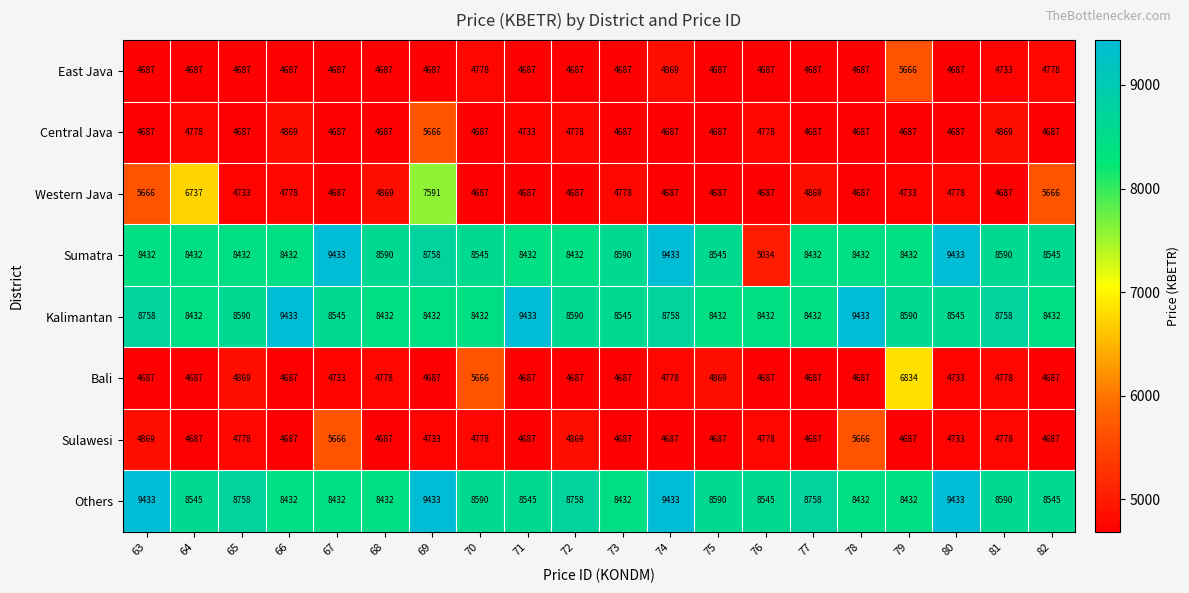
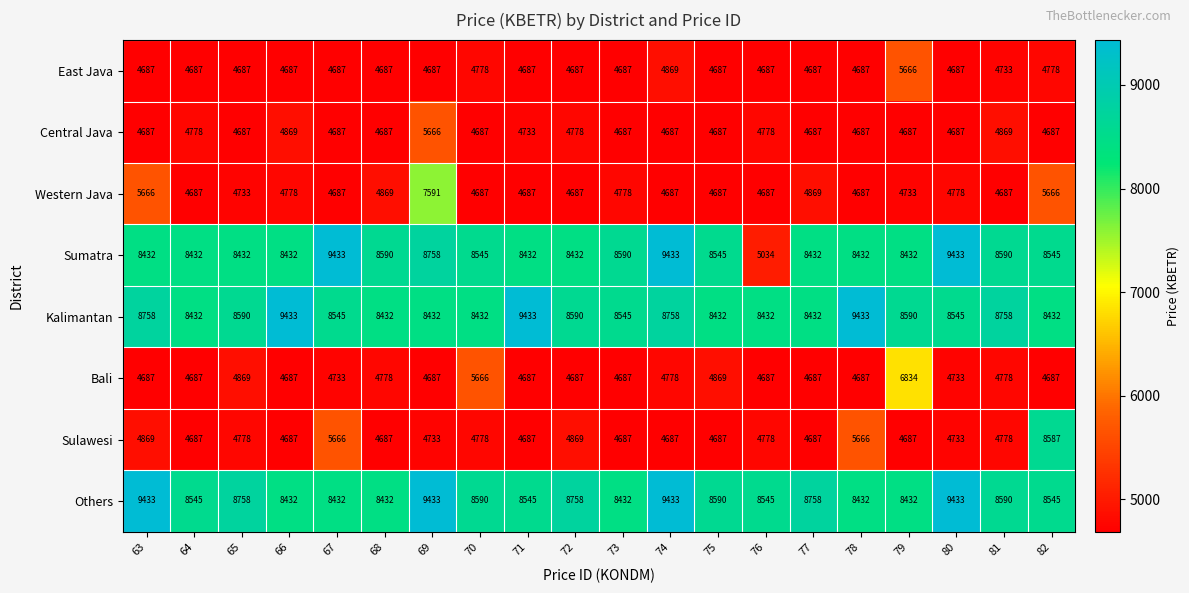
  {
    "East Java": {
      "63": 4687,
      "64": 4687,
      "65": 4687,
      "66": 4687,
      "67": 4687,
      "68": 4687,
      "69": 4687,
      "70": 4778,
      "71": 4687,
      "72": 4687,
      "73": 4687,
      "74": 4869,
      "75": 4687,
      "76": 4687,
      "77": 4687,
      "78": 4687,
      "79": 5666,
      "80": 4687,
      "81": 4733,
      "82": 4778
    },
    "Central Java": {
      "63": 4687,
      "64": 4778,
      "65": 4687,
      "66": 4869,
      "67": 4687,
      "68": 4687,
      "69": 5666,
      "70": 4687,
      "71": 4733,
      "72": 4778,
      "73": 4687,
      "74": 4687,
      "75": 4687,
      "76": 4778,
      "77": 4687,
      "78": 4687,
      "79": 4687,
      "80": 4687,
      "81": 4869,
      "82": 4687
    },
    "Western Java": {
      "63": 5666,
-     "64": 6737,
+     "64": 4687,
      "65": 4733,
      "66": 4778,
      "67": 4687,
      "68": 4869,
      "69": 7591,
      "70": 4687,
      "71": 4687,
      "72": 4687,
      "73": 4778,
      "74": 4687,
      "75": 4687,
      "76": 4687,
      "77": 4869,
      "78": 4687,
      "79": 4733,
      "80": 4778,
      "81": 4687,
      "82": 5666
    },
    "Sumatra": {
      "63": 8432,
      "64": 8432,
      "65": 8432,
      "66": 8432,
      "67": 9433,
      "68": 8590,
      "69": 8758,
      "70": 8545,
      "71": 8432,
      "72": 8432,
      "73": 8590,
      "74": 9433,
      "75": 8545,
      "76": 5034,
      "77": 8432,
      "78": 8432,
      "79": 8432,
      "80": 9433,
      "81": 8590,
      "82": 8545
    },
    "Kalimantan": {
      "63": 8758,
      "64": 8432,
      "65": 8590,
      "66": 9433,
      "67": 8545,
      "68": 8432,
      "69": 8432,
      "70": 8432,
      "71": 9433,
      "72": 8590,
      "73": 8545,
      "74": 8758,
      "75": 8432,
      "76": 8432,
      "77": 8432,
      "78": 9433,
      "79": 8590,
      "80": 8545,
      "81": 8758,
      "82": 8432
    },
    "Bali": {
      "63": 4687,
      "64": 4687,
      "65": 4869,
      "66": 4687,
      "67": 4733,
      "68": 4778,
      "69": 4687,
      "70": 5666,
      "71": 4687,
      "72": 4687,
      "73": 4687,
      "74": 4778,
      "75": 4869,
      "76": 4687,
      "77": 4687,
      "78": 4687,
      "79": 6834,
      "80": 4733,
      "81": 4778,
      "82": 4687
    },
    "Sulawesi": {
      "63": 4869,
      "64": 4687,
      "65": 4778,
      "66": 4687,
      "67": 5666,
      "68": 4687,
      "69": 4733,
      "70": 4778,
      "71": 4687,
      "72": 4869,
      "73": 4687,
      "74": 4687,
      "75": 4687,
      "76": 4778,
      "77": 4687,
      "78": 5666,
      "79": 4687,
      "80": 4733,
      "81": 4778,
-     "82": 4687
+     "82": 8587
    },
    "Others": {
      "63": 9433,
      "64": 8545,
      "65": 8758,
      "66": 8432,
      "67": 8432,
      "68": 8432,
      "69": 9433,
      "70": 8590,
      "71": 8545,
      "72": 8758,
      "73": 8432,
      "74": 9433,
      "75": 8590,
      "76": 8545,
      "77": 8758,
      "78": 8432,
      "79": 8432,
      "80": 9433,
      "81": 8590,
      "82": 8545
    }
  }
